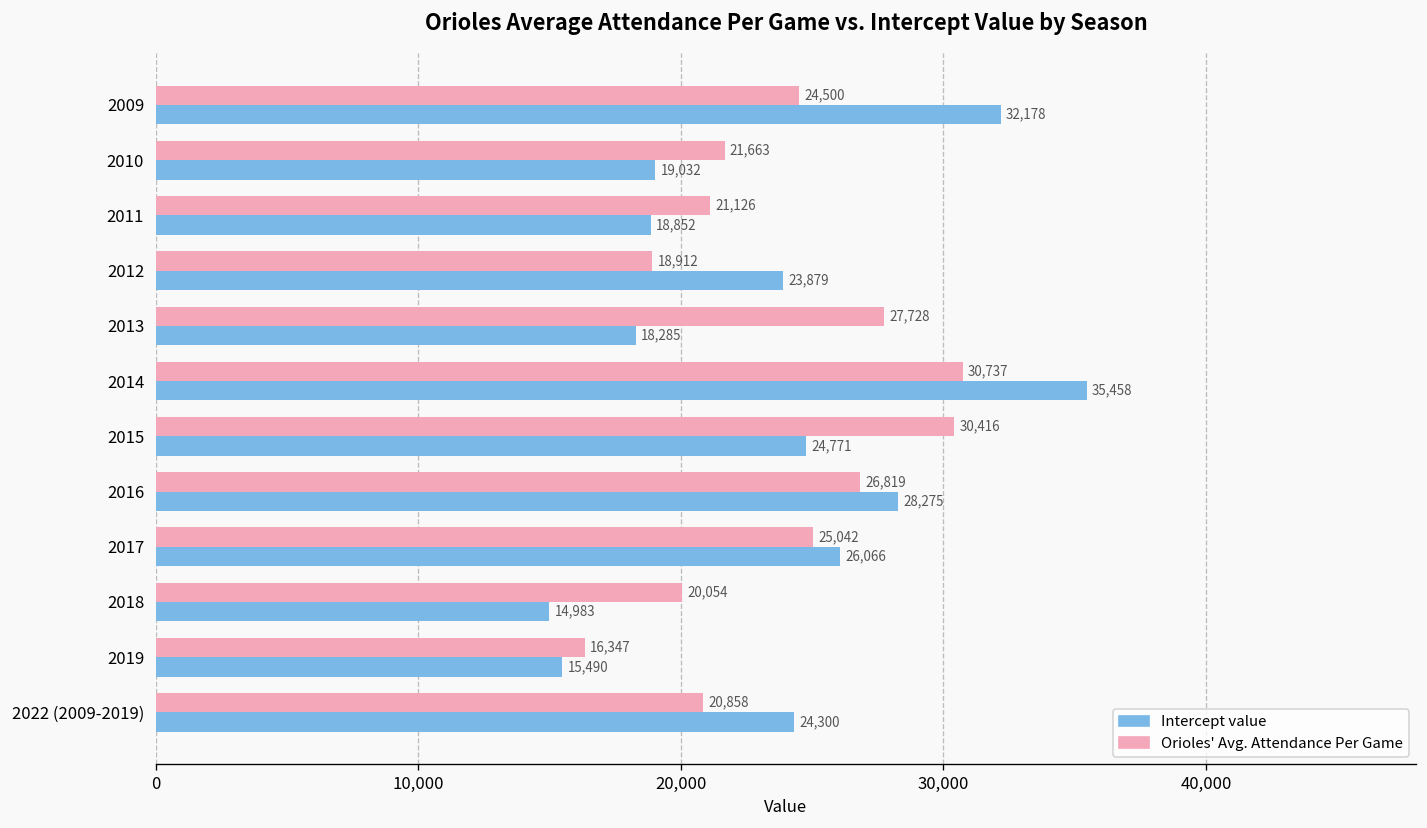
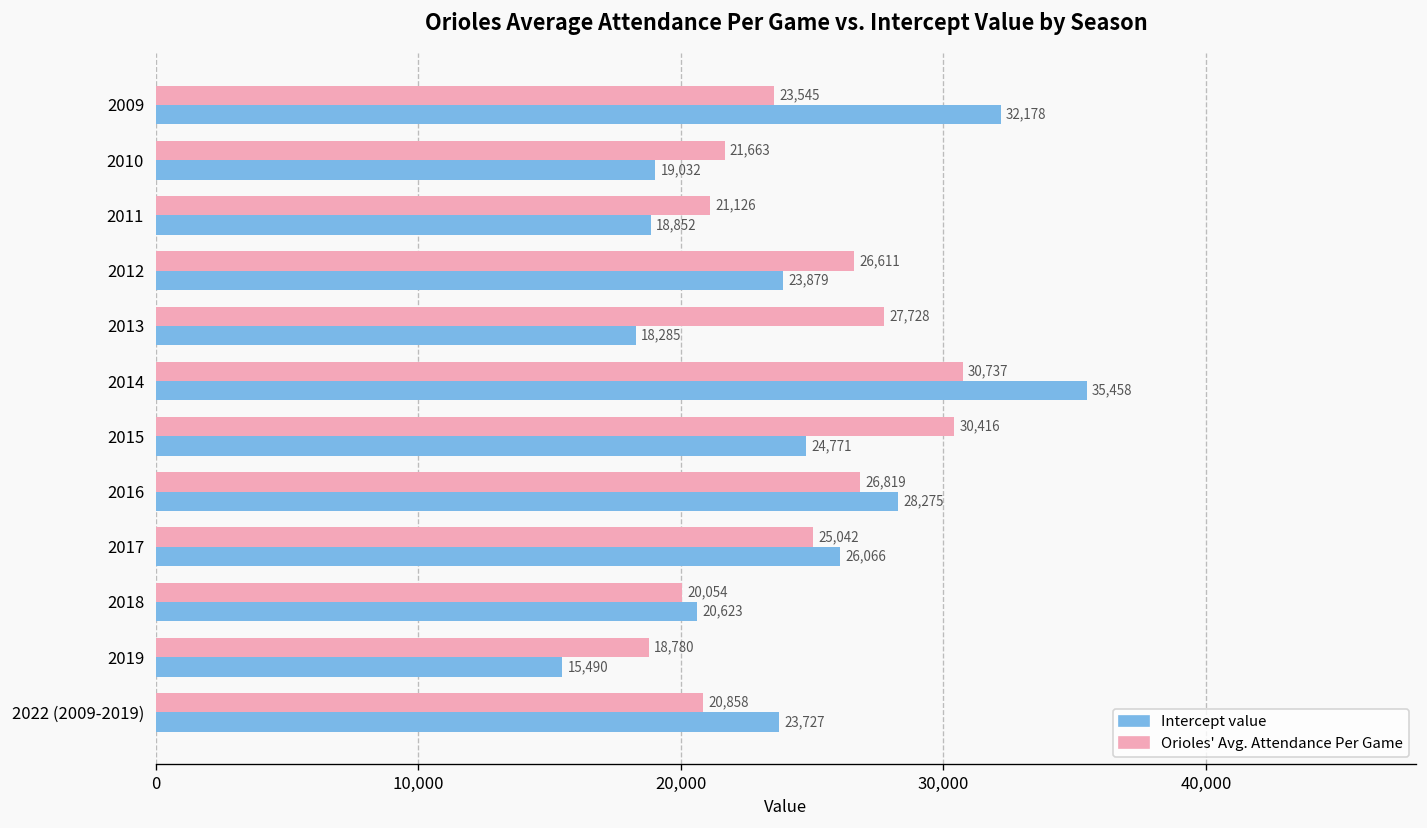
  {
    "Intercept value": {
      "2009": "32,178",
      "2010": "19,032",
      "2011": "18,852",
      "2012": "23,879",
      "2013": "18,285",
      "2014": "35,458",
      "2015": "24,771",
      "2016": "28,275",
      "2017": "26,066",
-     "2018": "14,983",
+     "2018": "20,623",
      "2019": "15,490",
-     "2022 (2009-2019)": "24,300"
+     "2022 (2009-2019)": "23,727"
    },
    "Orioles' Avg. Attendance Per Game": {
-     "2009": "24,500",
+     "2009": "23,545",
      "2010": "21,663",
      "2011": "21,126",
-     "2012": "18,912",
+     "2012": "26,611",
      "2013": "27,728",
      "2014": "30,737",
      "2015": "30,416",
      "2016": "26,819",
      "2017": "25,042",
      "2018": "20,054",
-     "2019": "16,347",
+     "2019": "18,780",
      "2022 (2009-2019)": "20,858"
    }
  }
